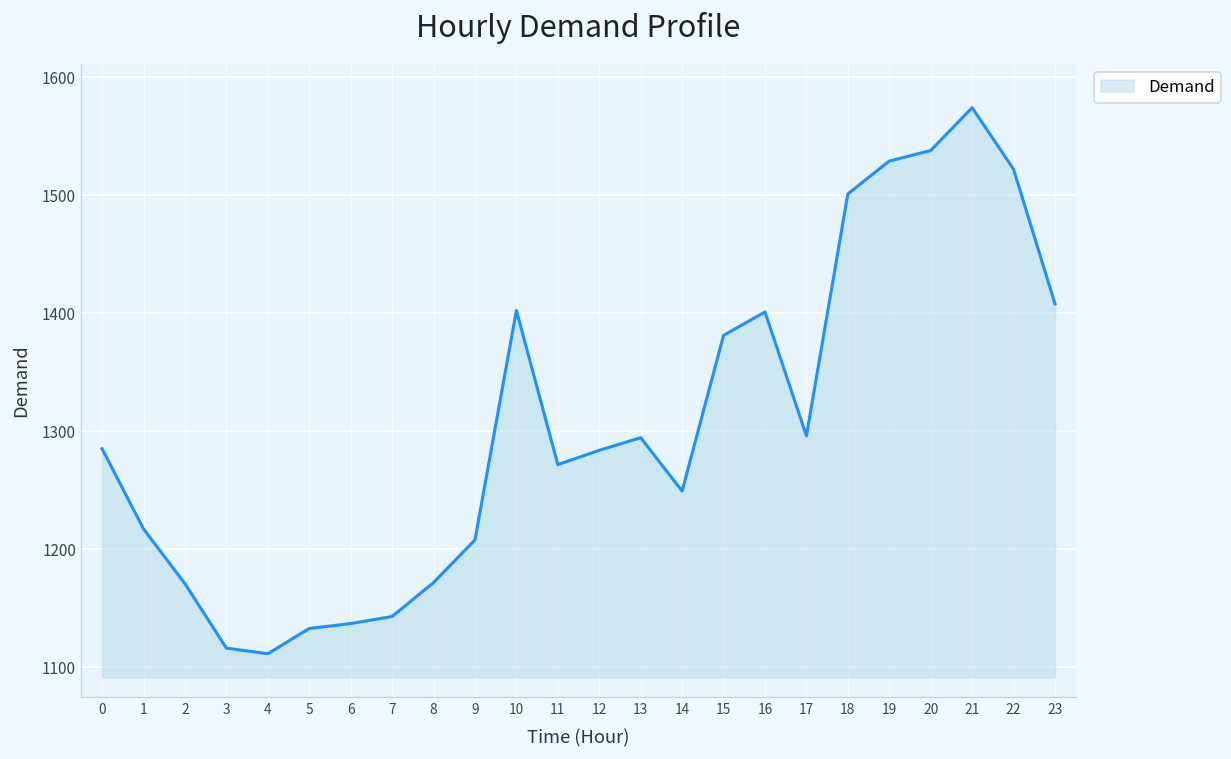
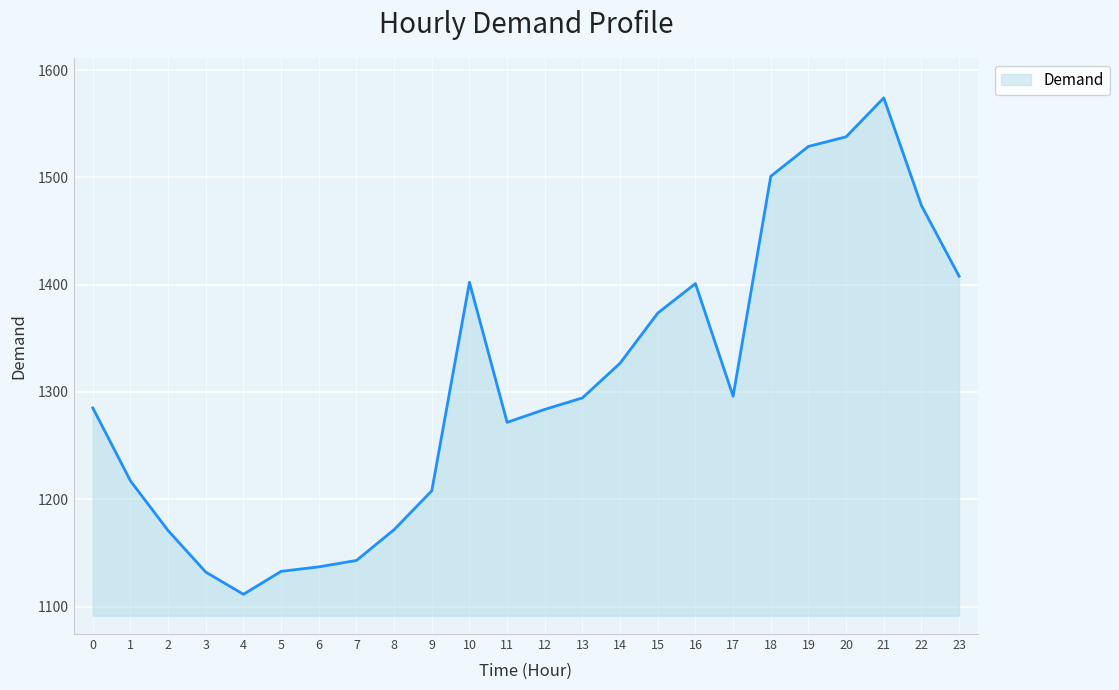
  {
    "0": 1285,
    "1": 1217,
    "2": 1171,
-   "3": 1116,
+   "3": 1132,
    "4": 1111,
    "5": 1133,
    "6": 1137,
    "7": 1143,
    "8": 1172,
    "9": 1208,
    "10": 1402,
    "11": 1272,
    "12": 1284,
    "13": 1294,
-   "14": 1249,
-   "15": 1381,
+   "14": 1327,
+   "15": 1374,
    "16": 1401,
    "17": 1296,
    "18": 1501,
    "19": 1529,
    "20": 1538,
    "21": 1574,
-   "22": 1522,
+   "22": 1474,
    "23": 1408
  }
